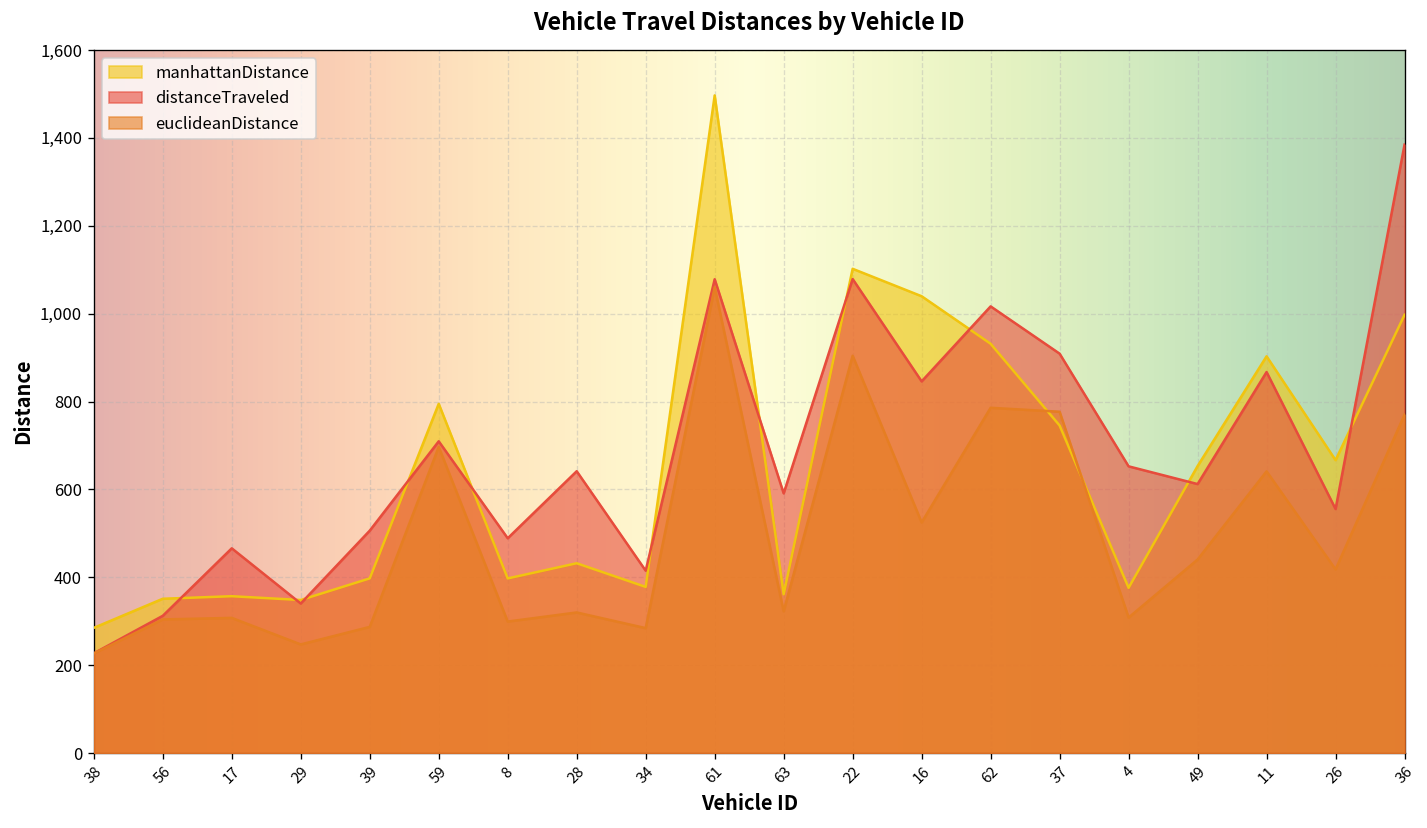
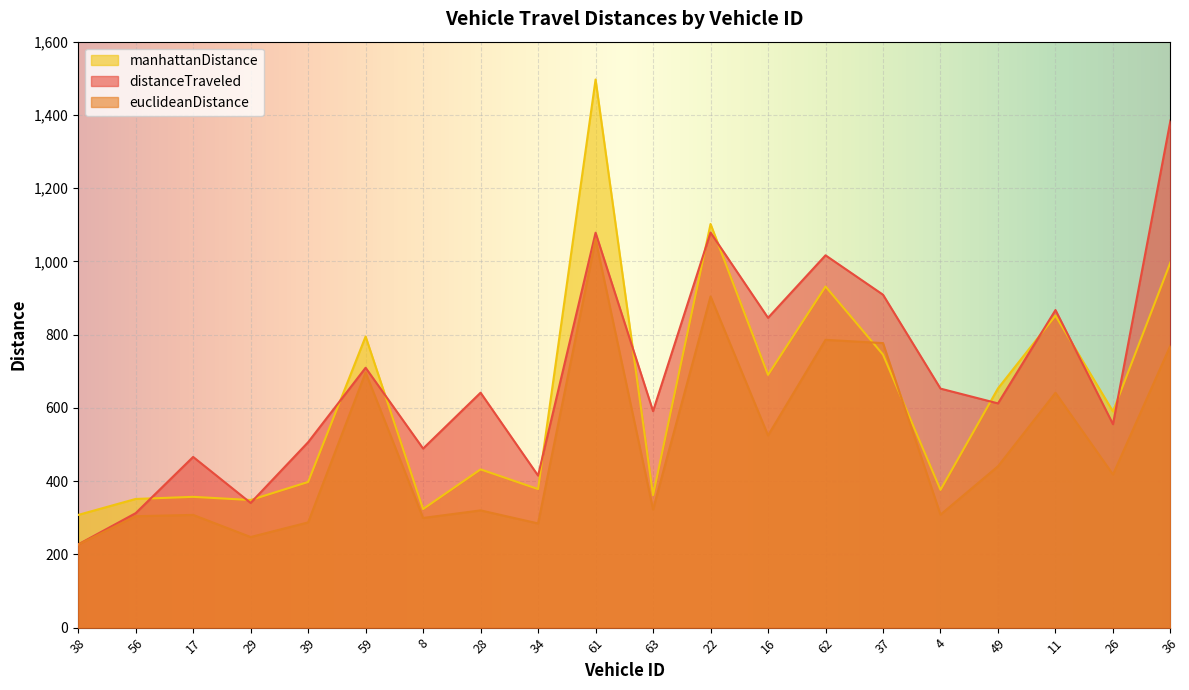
  {
    "manhattanDistance": {
-     "38": "290",
+     "38": "310",
      "56": "350",
      "17": "360",
      "29": "350",
      "39": "400",
      "59": "790",
-     "8": "400",
+     "8": "320",
      "28": "430",
      "34": "380",
      "61": "1,500",
      "63": "360",
      "22": "1,100",
-     "16": "1,040",
+     "16": "690",
      "62": "930",
      "37": "750",
      "4": "380",
      "49": "650",
-     "11": "900",
-     "26": "670",
+     "11": "850",
+     "26": "590",
      "36": "1,000"
    }
  }
